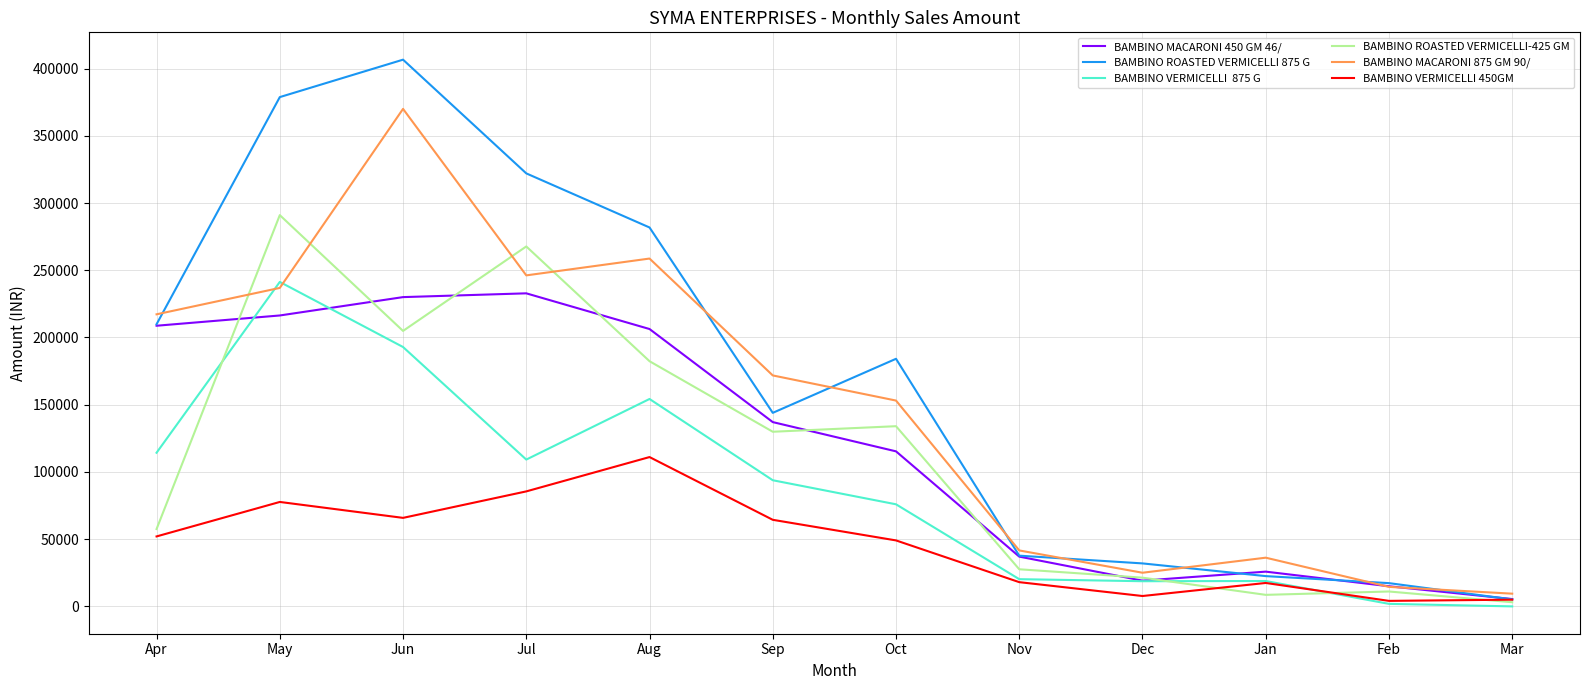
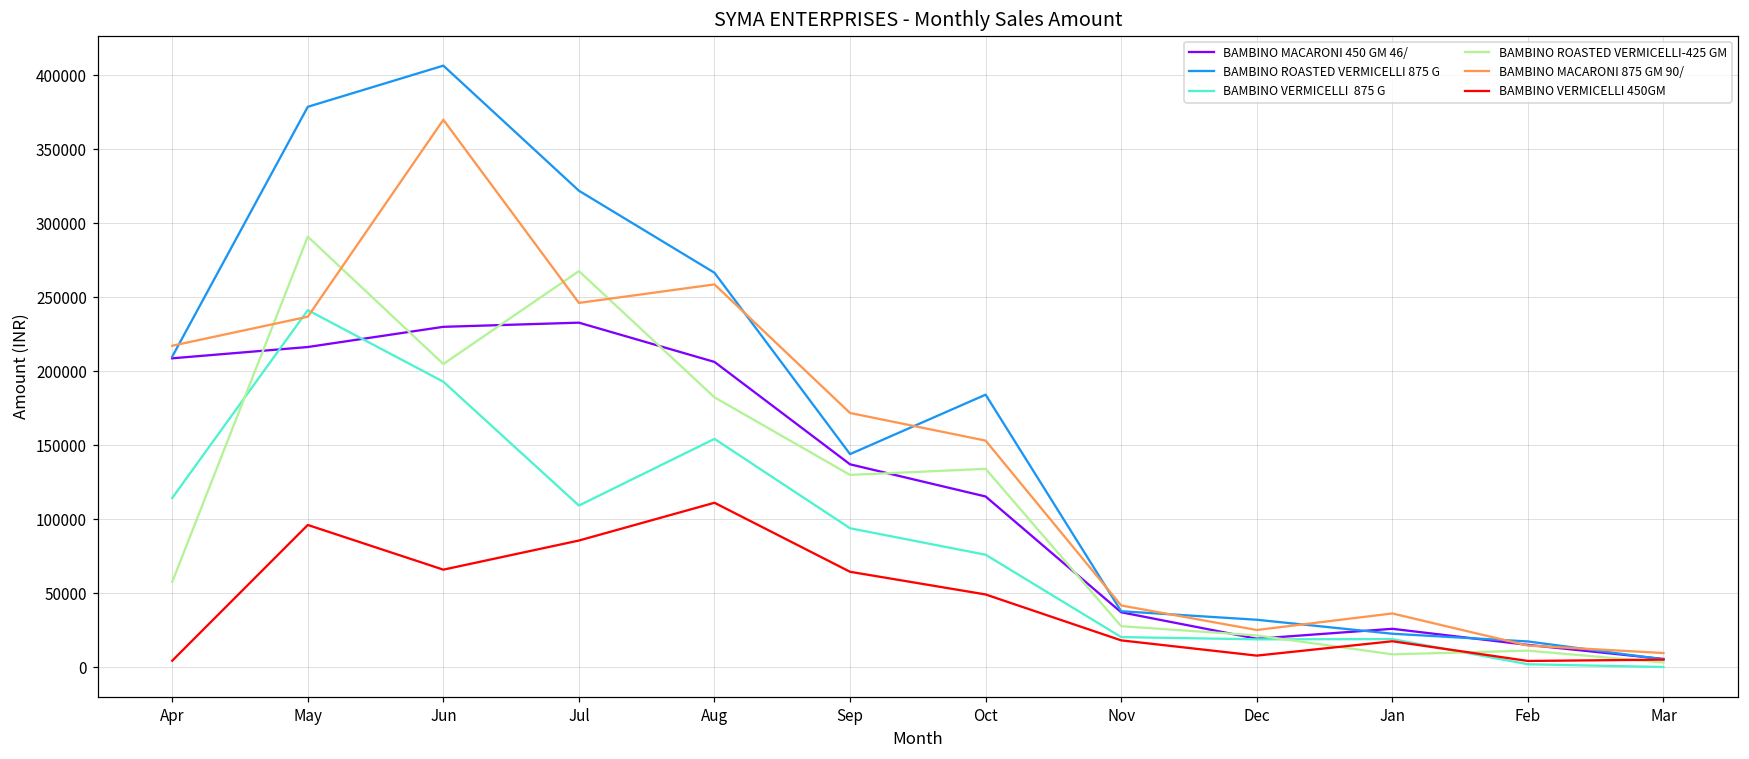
  {
    "BAMBINO MACARONI 450 GM 46/": {
      "May": 216000,
      "Jun": 230000,
      "Jul": 233000,
      "Aug": 206000,
      "Sep": 137000,
      "Oct": 115000,
      "Jan": 26000
    },
    "BAMBINO ROASTED VERMICELLI 875 G": {
      "May": 379000,
      "Jun": 407000,
      "Jul": 322000,
-     "Aug": 282000,
+     "Aug": 267000,
      "Sep": 144000,
      "Oct": 184000,
      "Dec": 32000,
      "Jan": 23000,
      "Feb": 17000
    },
    "BAMBINO VERMICELLI 875 G": {
      "Apr": 114000,
      "May": 241000,
      "Jun": 193000,
      "Jul": 109000,
      "Aug": 154000,
      "Sep": 94000,
      "Oct": 76000,
      "Nov": 20000,
      "Feb": 2000,
      "Mar": 0
    },
    "BAMBINO ROASTED VERMICELLI-425 GM": {
      "Apr": 58000,
      "May": 291000,
      "Jun": 205000,
      "Jul": 268000,
      "Aug": 182000,
      "Sep": 130000,
      "Oct": 134000,
      "Nov": 28000,
      "Dec": 21000,
      "Jan": 9000,
      "Feb": 11000
    },
    "BAMBINO MACARONI 875 GM 90/": {
      "Apr": 217000,
      "May": 237000,
      "Jun": 370000,
      "Jul": 246000,
      "Aug": 259000,
      "Sep": 172000,
      "Oct": 153000,
      "Nov": 42000,
      "Dec": 25000,
      "Jan": 36000,
      "Mar": 9000
    },
    "BAMBINO VERMICELLI 450GM": {
-     "Apr": 52000,
-     "May": 78000,
+     "Apr": 4000,
+     "May": 96000,
      "Jun": 66000,
      "Jul": 86000,
      "Aug": 111000,
      "Sep": 64000,
      "Oct": 49000,
      "Nov": 18000,
      "Dec": 8000,
      "Feb": 4000
    }
  }
